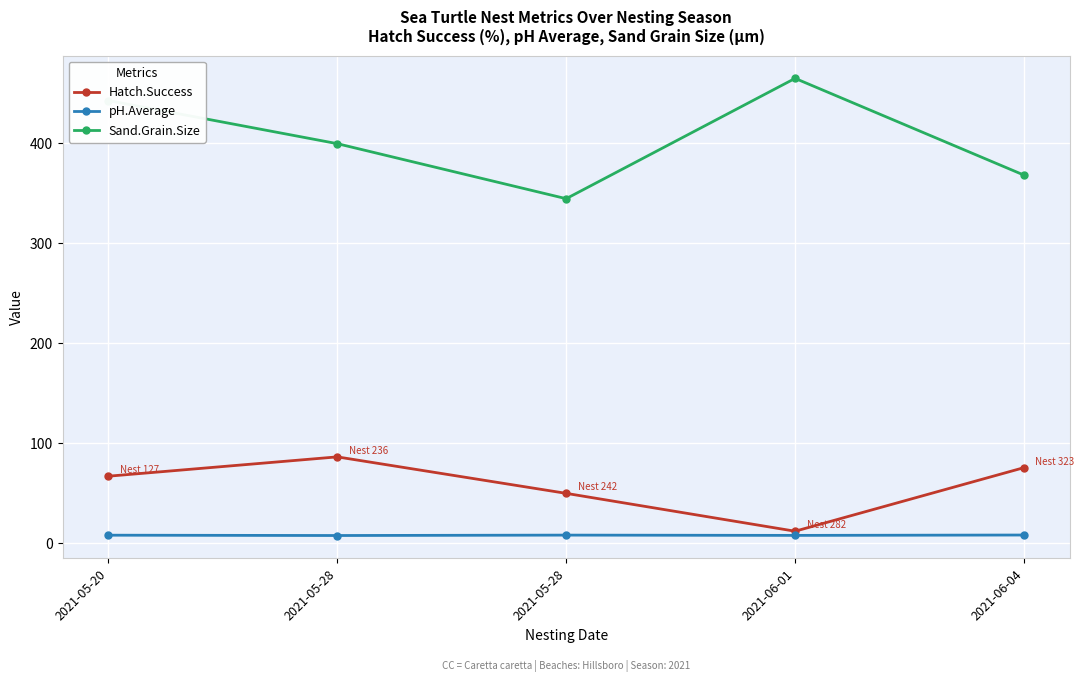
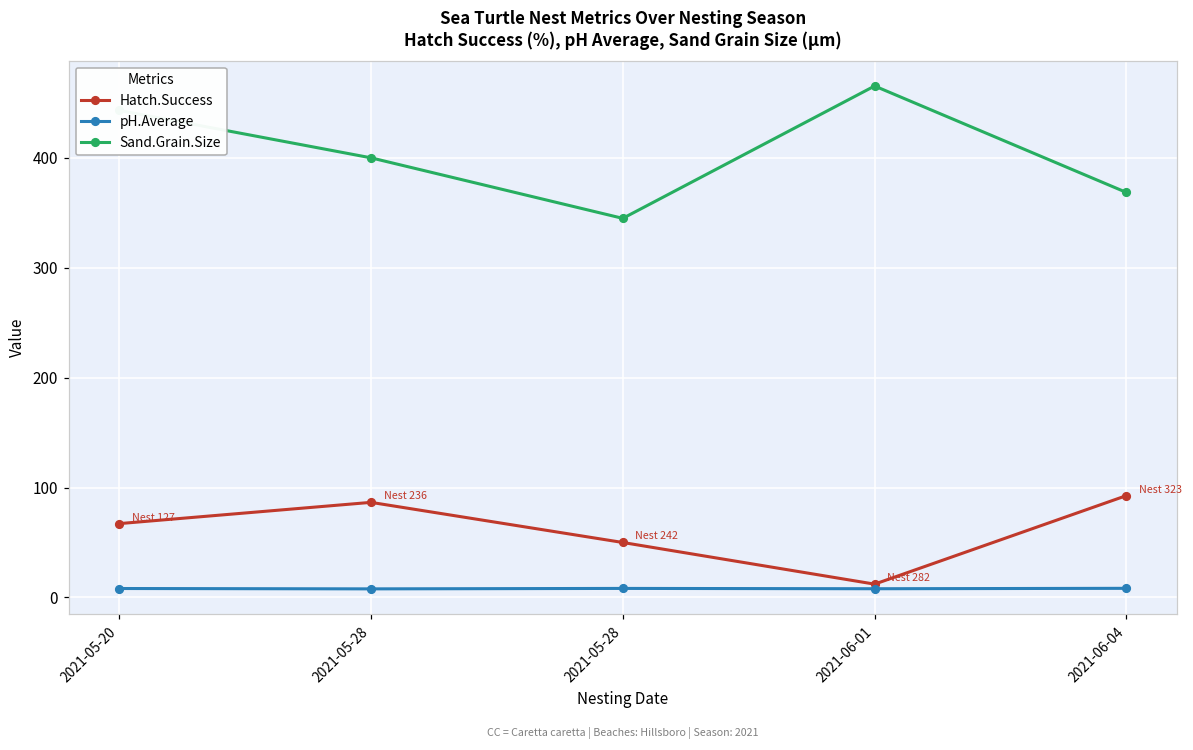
  {
    "Hatch.Success": {
-     "2021-06-04": 80
+     "2021-06-04": 90
    },
    "pH.Average": {
      "2021-05-20": 10,
      "2021-06-01": 10,
      "2021-06-04": 10
    },
    "Sand.Grain.Size": {
      "2021-06-01": 470,
      "2021-06-04": 370
    }
  }
